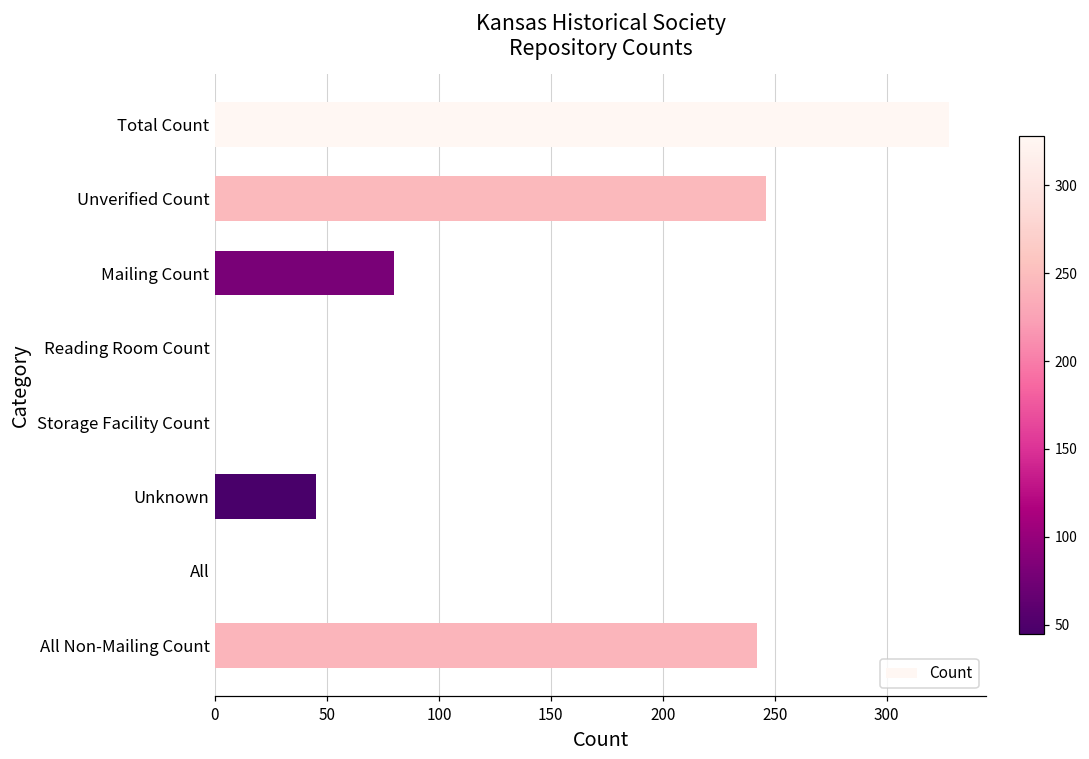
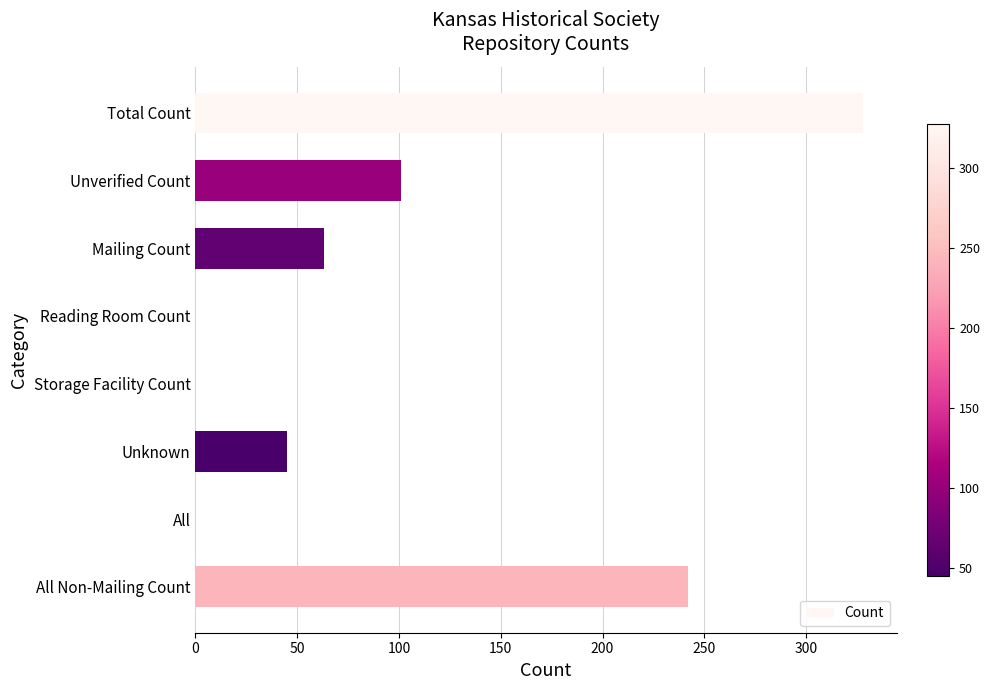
  {
    "Total Count": 328,
-   "Unverified Count": 246,
-   "Mailing Count": 80,
+   "Unverified Count": 101,
+   "Mailing Count": 63,
    "Reading Room Count": 0,
    "Storage Facility Count": 0,
    "Unknown": 45,
    "All": 0,
    "All Non-Mailing Count": 242
  }
